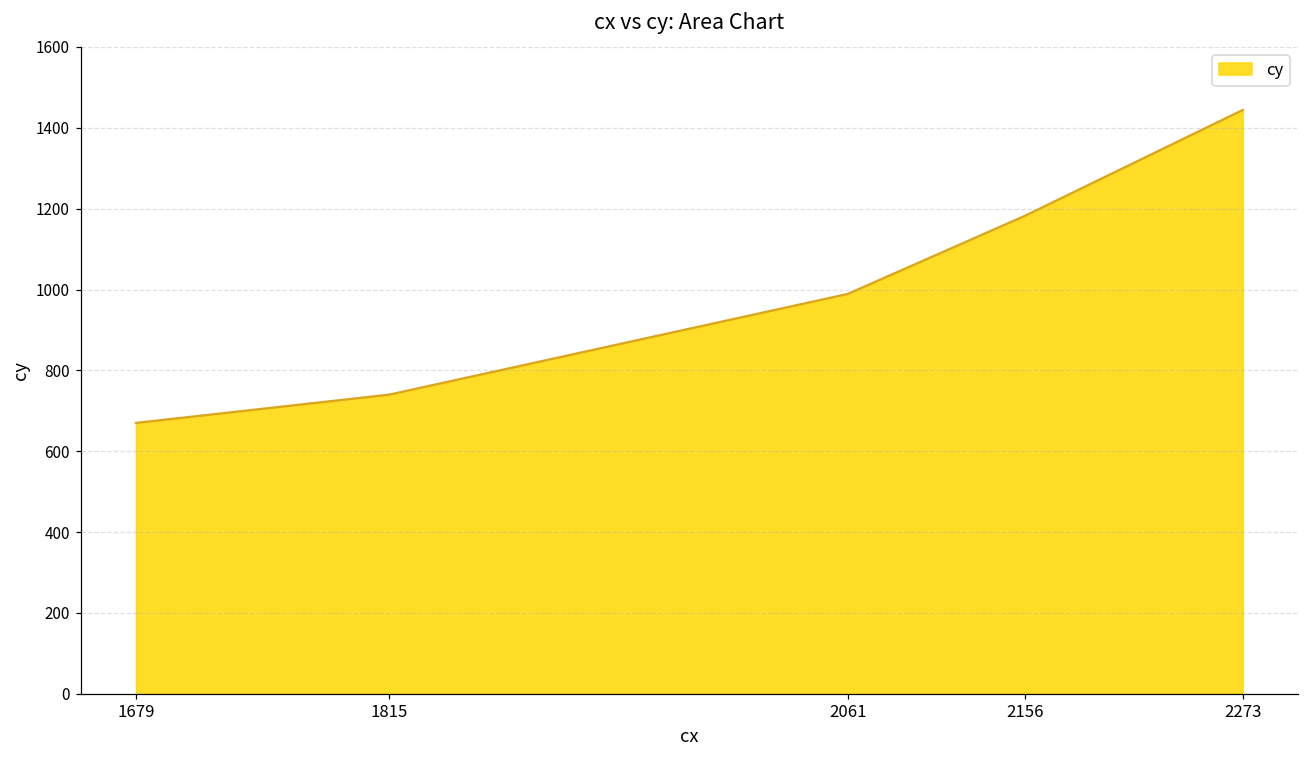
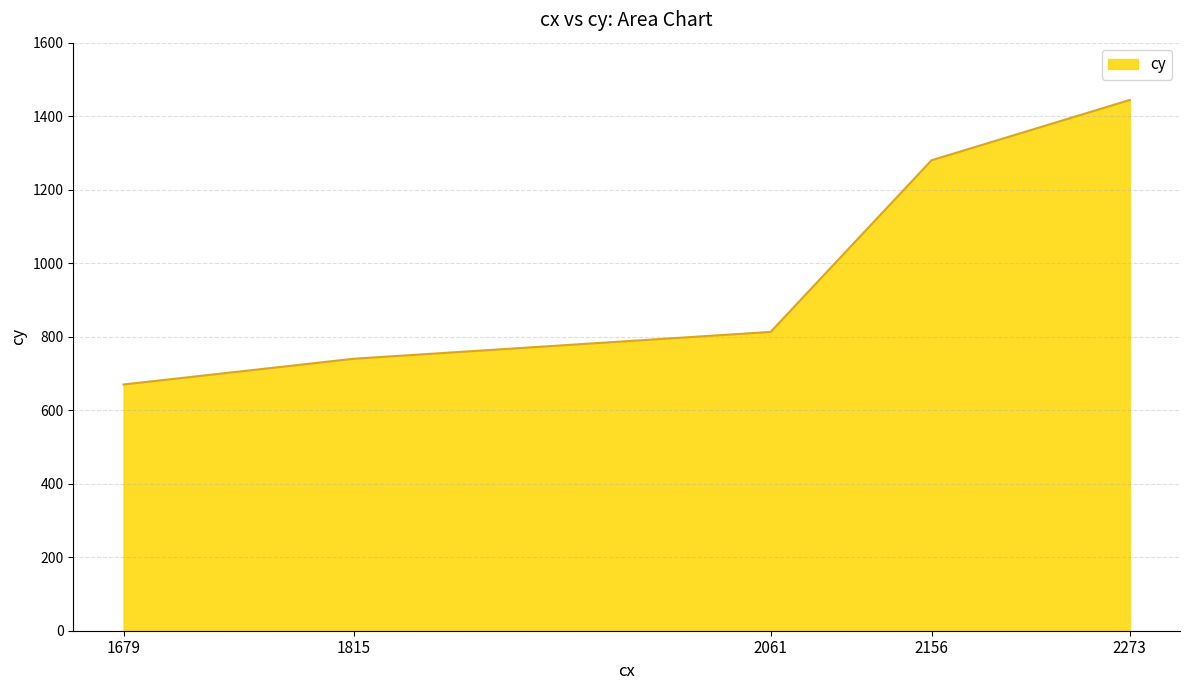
  {
    "1679": 670,
    "1815": 740,
-   "2061": 990,
-   "2156": 1180,
+   "2061": 810,
+   "2156": 1280,
    "2273": 1440
  }
